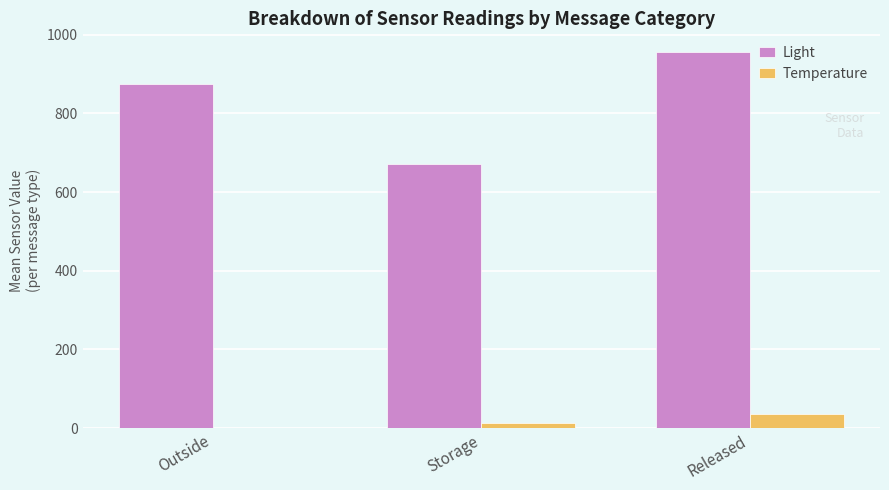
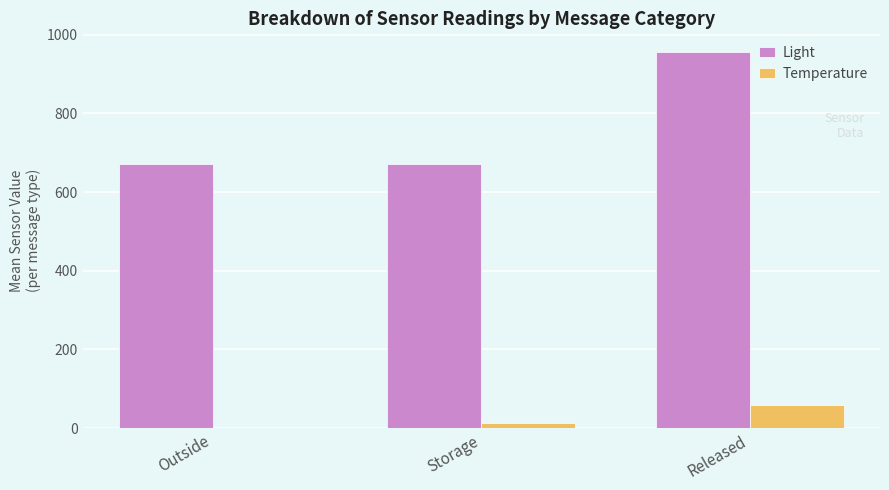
  {
    "Light": {
-     "Outside": 880,
+     "Outside": 670,
      "Storage": 670,
      "Released": 960
    },
    "Temperature": {
      "Outside": 0,
      "Storage": 10,
-     "Released": 40
+     "Released": 60
    }
  }
